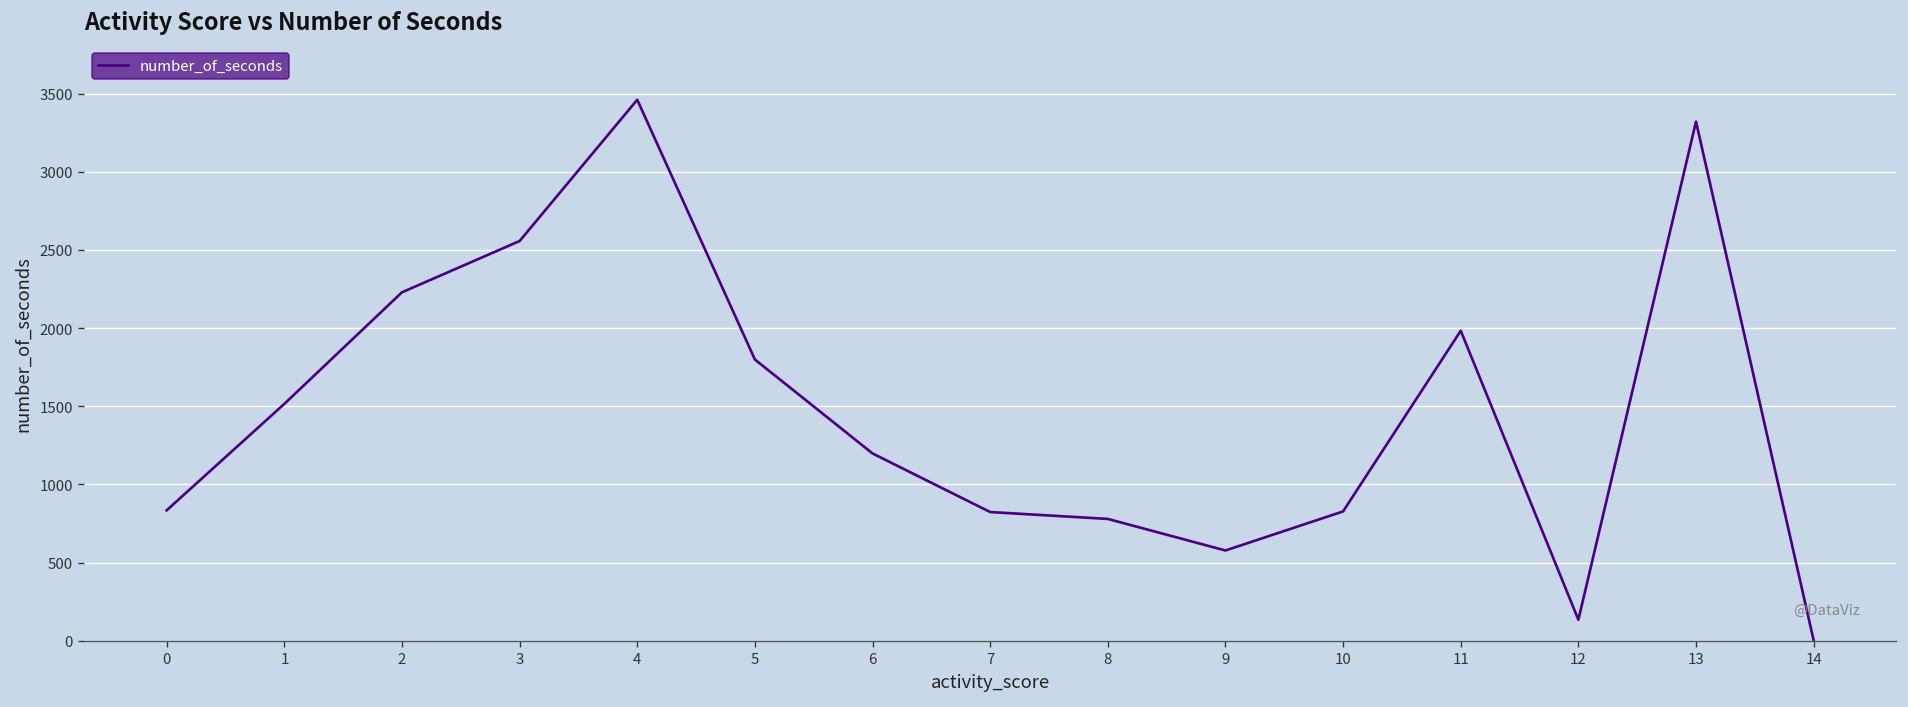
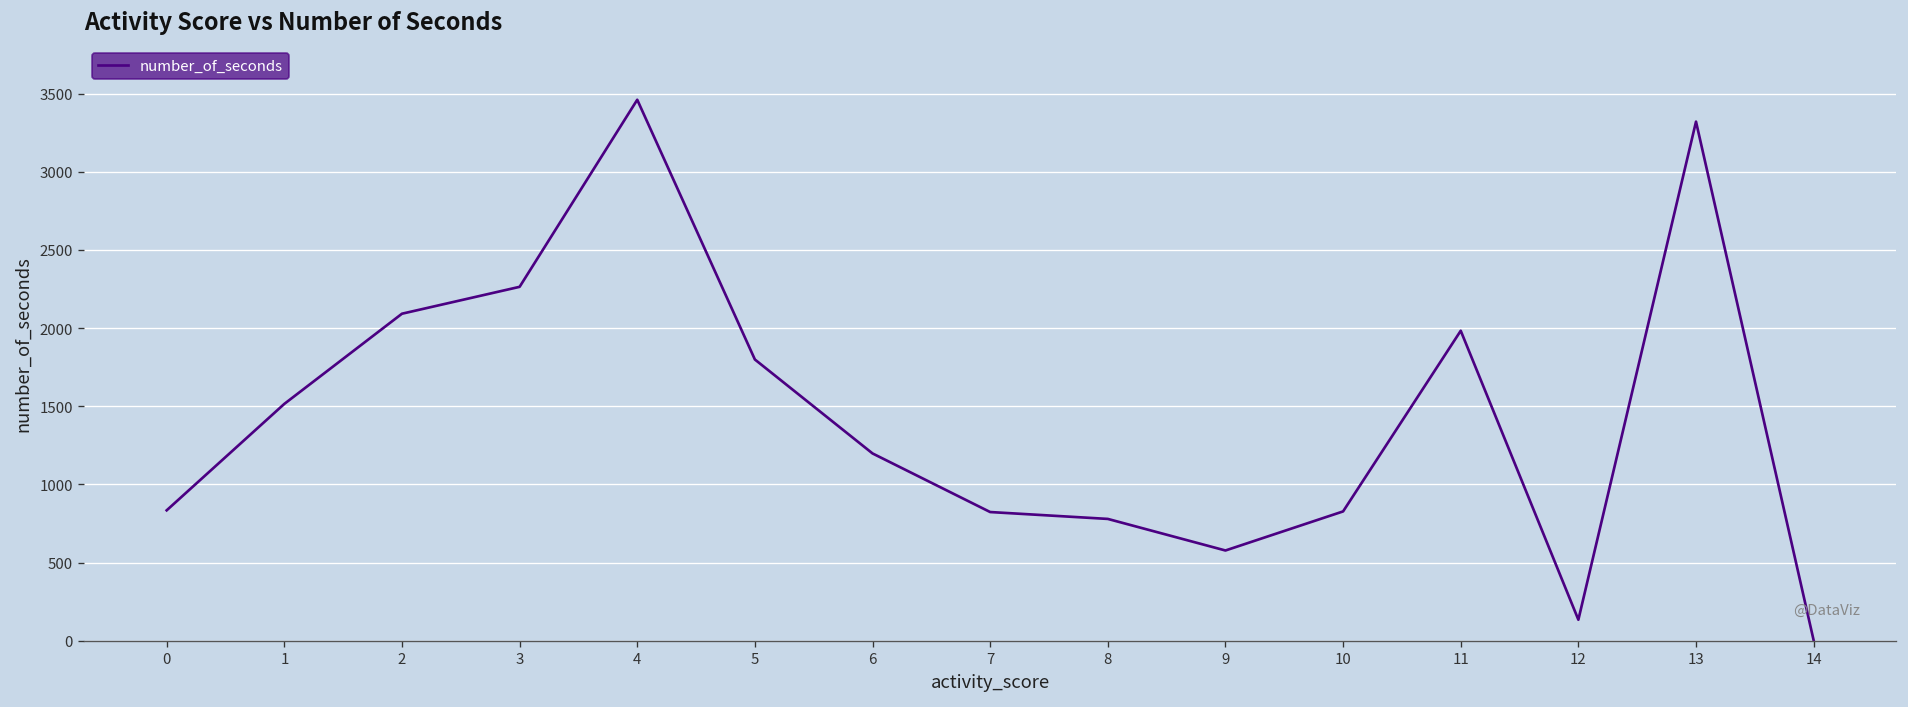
  {
    "0": 830,
    "1": 1520,
-   "2": 2230,
-   "3": 2560,
+   "2": 2090,
+   "3": 2260,
    "4": 3460,
    "5": 1800,
    "6": 1200,
    "7": 820,
    "8": 780,
    "9": 580,
    "10": 830,
    "11": 1980,
    "12": 130,
    "13": 3320,
    "14": 0
  }
